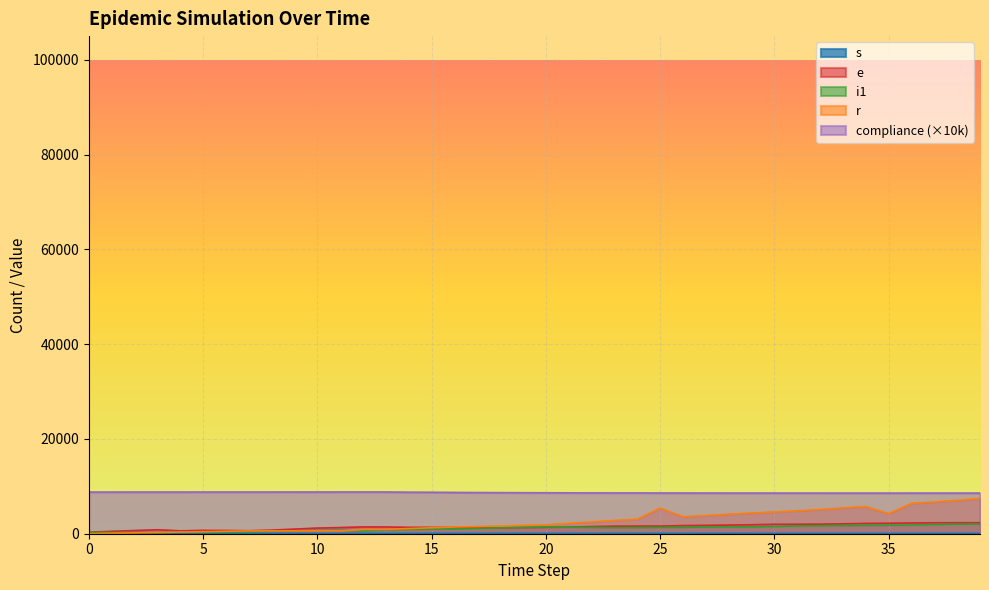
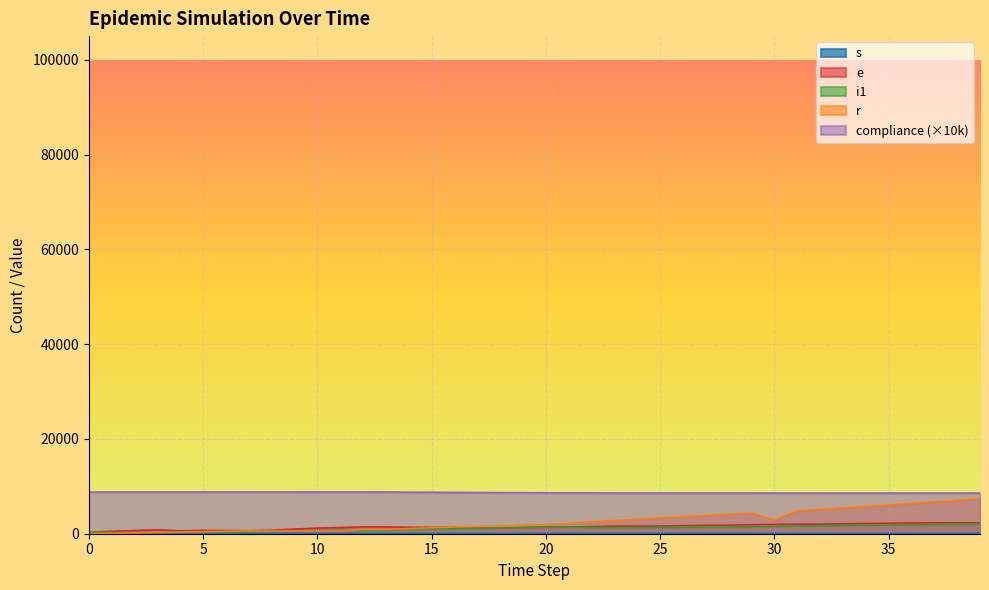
  {
    "s": {
      "15": 0,
      "20": 0,
      "25": 0,
      "30": 0,
      "35": 0
    },
    "r": {
-     "25": 5000,
-     "30": 5000,
-     "35": 4000
+     "25": 3000,
+     "30": 3000,
+     "35": 6000
    },
    "compliance (×10k)": {
      "0": 9000,
      "5": 9000,
      "10": 9000,
      "15": 9000,
      "20": 9000,
      "25": 9000,
      "30": 9000,
      "35": 9000
    }
  }
